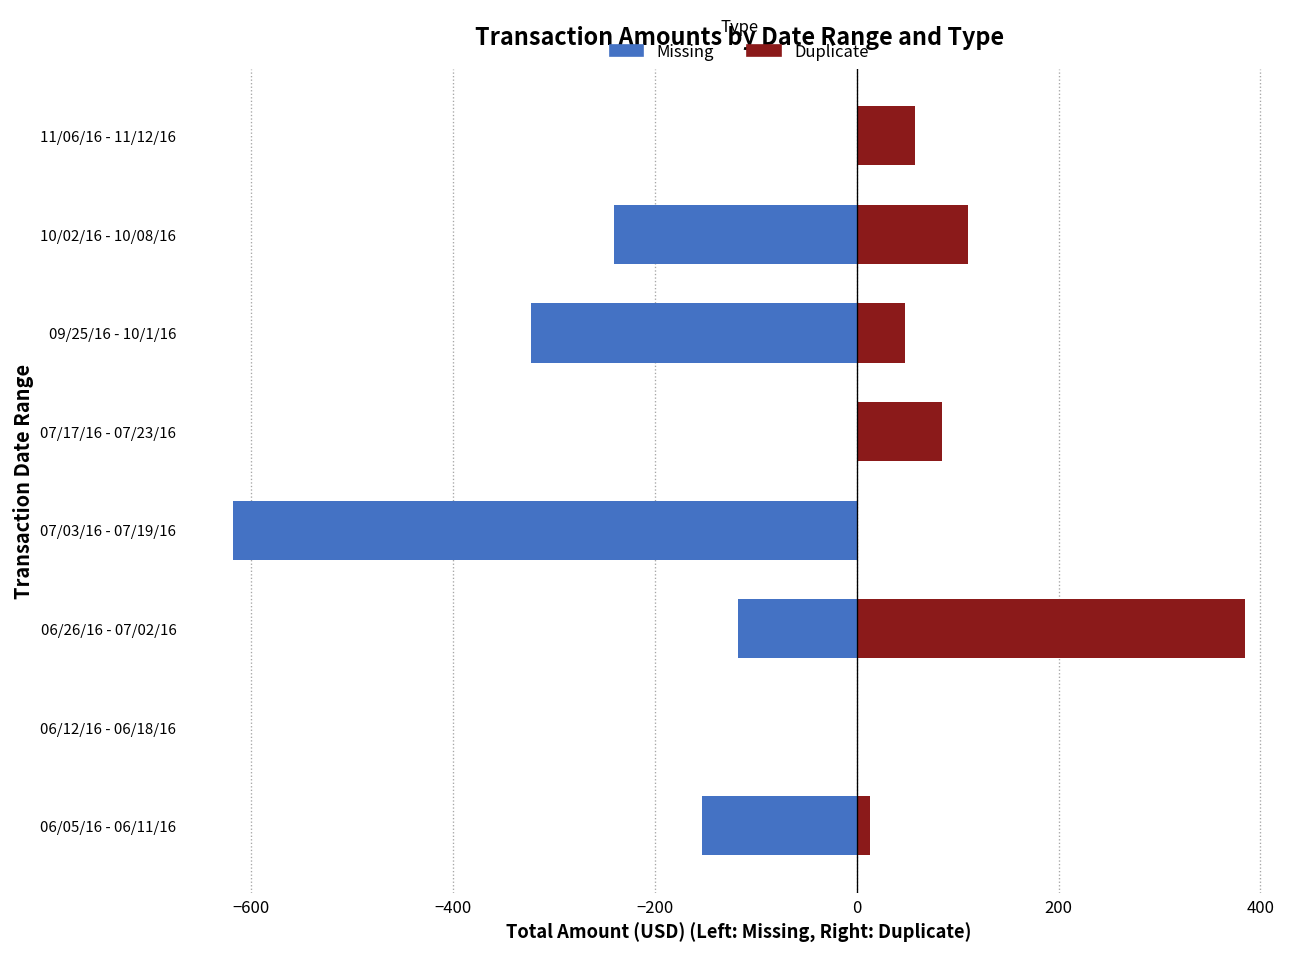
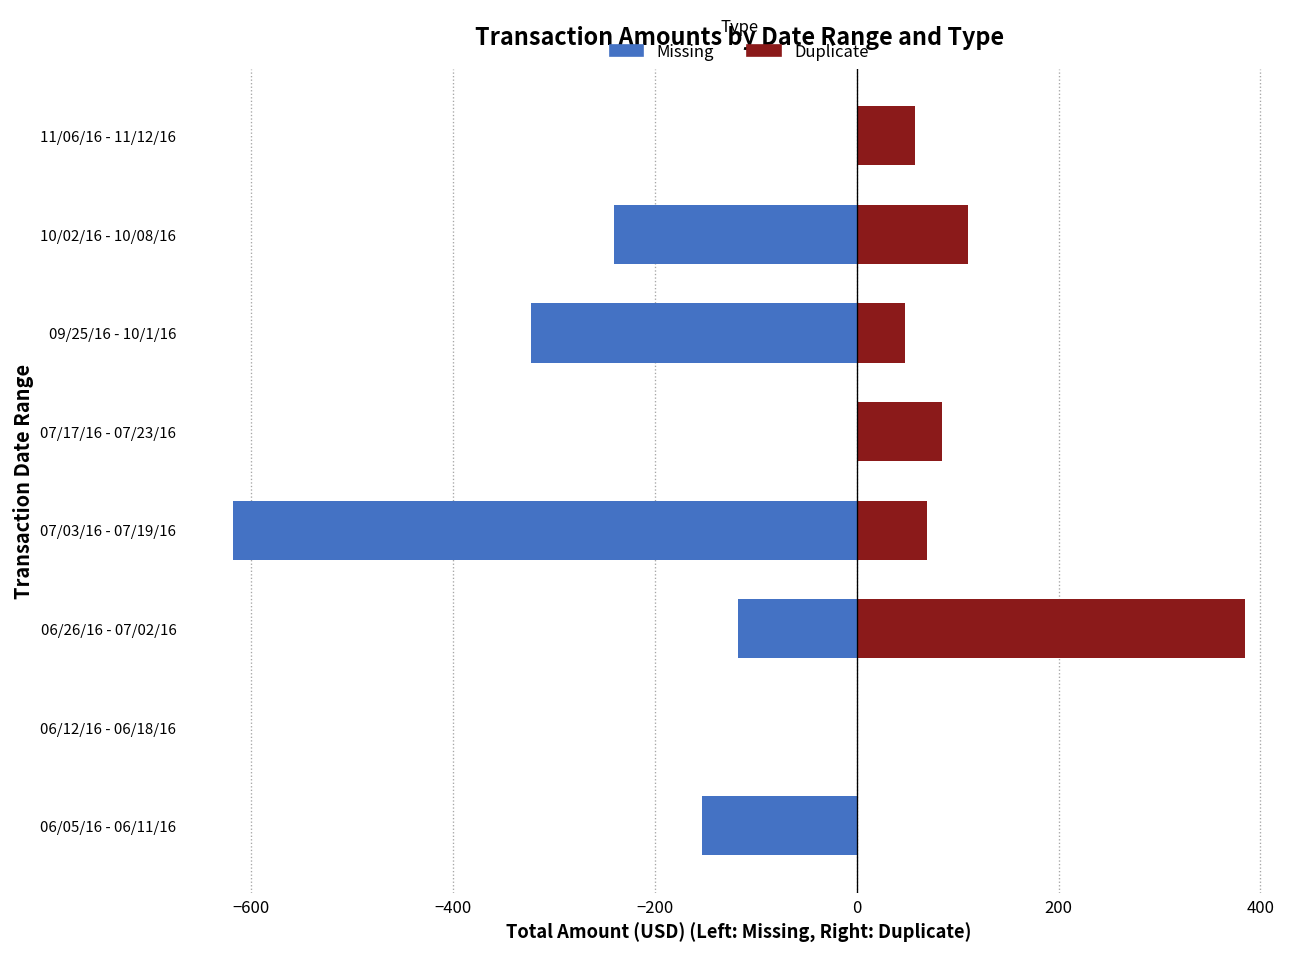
  {
    "Missing": {
      "11/06/16 - 11/12/16": 0,
      "10/02/16 - 10/08/16": -240,
      "09/25/16 - 10/1/16": -320,
      "07/17/16 - 07/23/16": 0,
      "07/03/16 - 07/19/16": -620,
      "06/26/16 - 07/02/16": -120,
      "06/05/16 - 06/11/16": -150
    },
    "Duplicate": {
      "11/06/16 - 11/12/16": 60,
      "10/02/16 - 10/08/16": 110,
      "09/25/16 - 10/1/16": 50,
      "07/17/16 - 07/23/16": 80,
-     "07/03/16 - 07/19/16": 0,
+     "07/03/16 - 07/19/16": 70,
      "06/26/16 - 07/02/16": 390,
      "06/12/16 - 06/18/16": 0,
-     "06/05/16 - 06/11/16": 10
+     "06/05/16 - 06/11/16": 0
    }
  }
